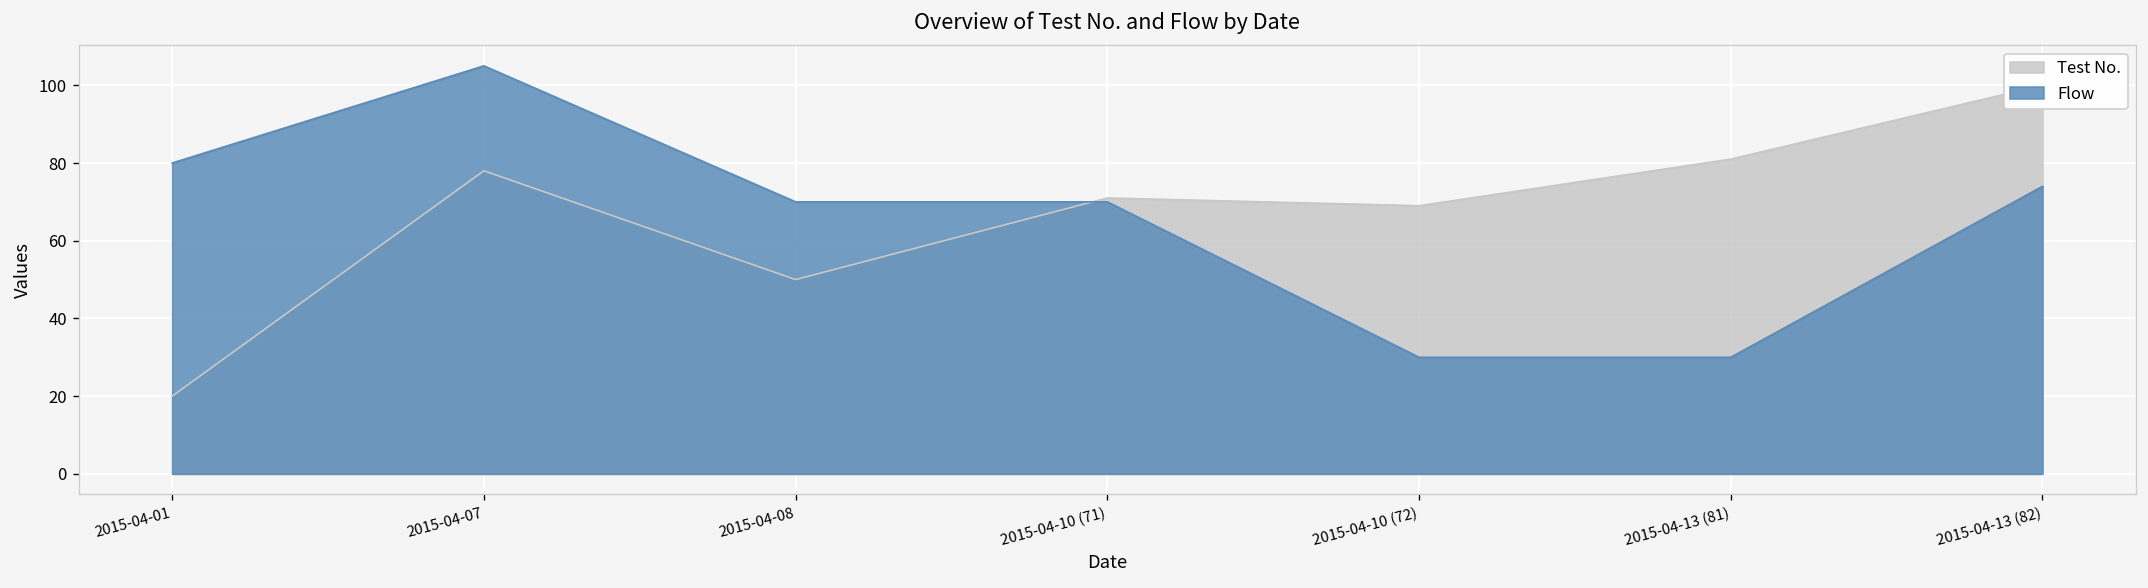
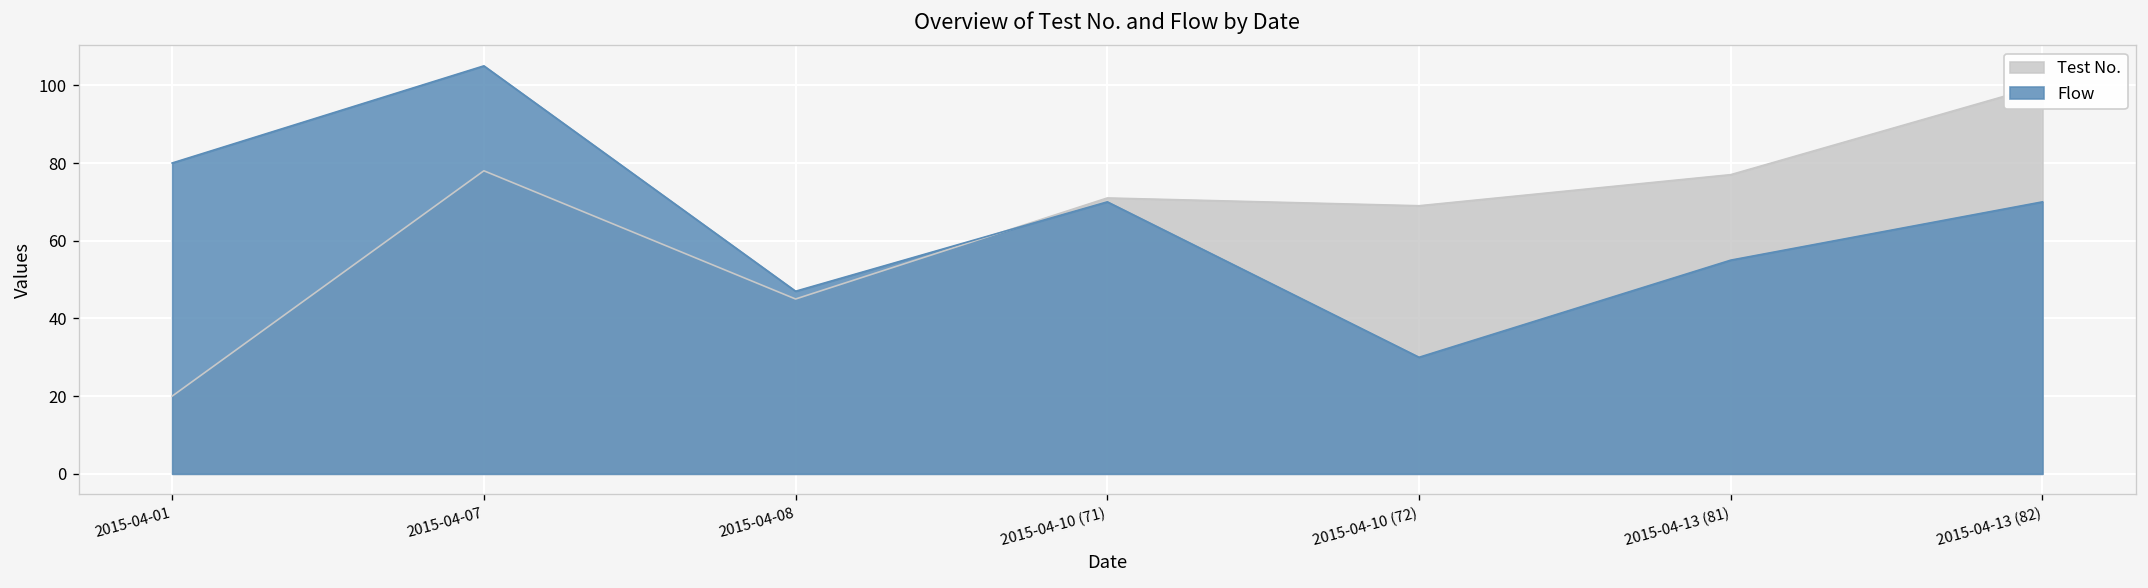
  {
    "Test No.": {
      "2015-04-01": 20,
      "2015-04-07": 78,
-     "2015-04-08": 50,
+     "2015-04-08": 45,
      "2015-04-10 (71)": 71,
      "2015-04-10 (72)": 69,
-     "2015-04-13 (81)": 81
+     "2015-04-13 (81)": 77
    },
    "Flow": {
      "2015-04-01": 80,
      "2015-04-07": 105,
-     "2015-04-08": 70,
+     "2015-04-08": 47,
      "2015-04-10 (71)": 70,
      "2015-04-10 (72)": 30,
-     "2015-04-13 (81)": 30,
-     "2015-04-13 (82)": 74
+     "2015-04-13 (81)": 55,
+     "2015-04-13 (82)": 70
    }
  }
